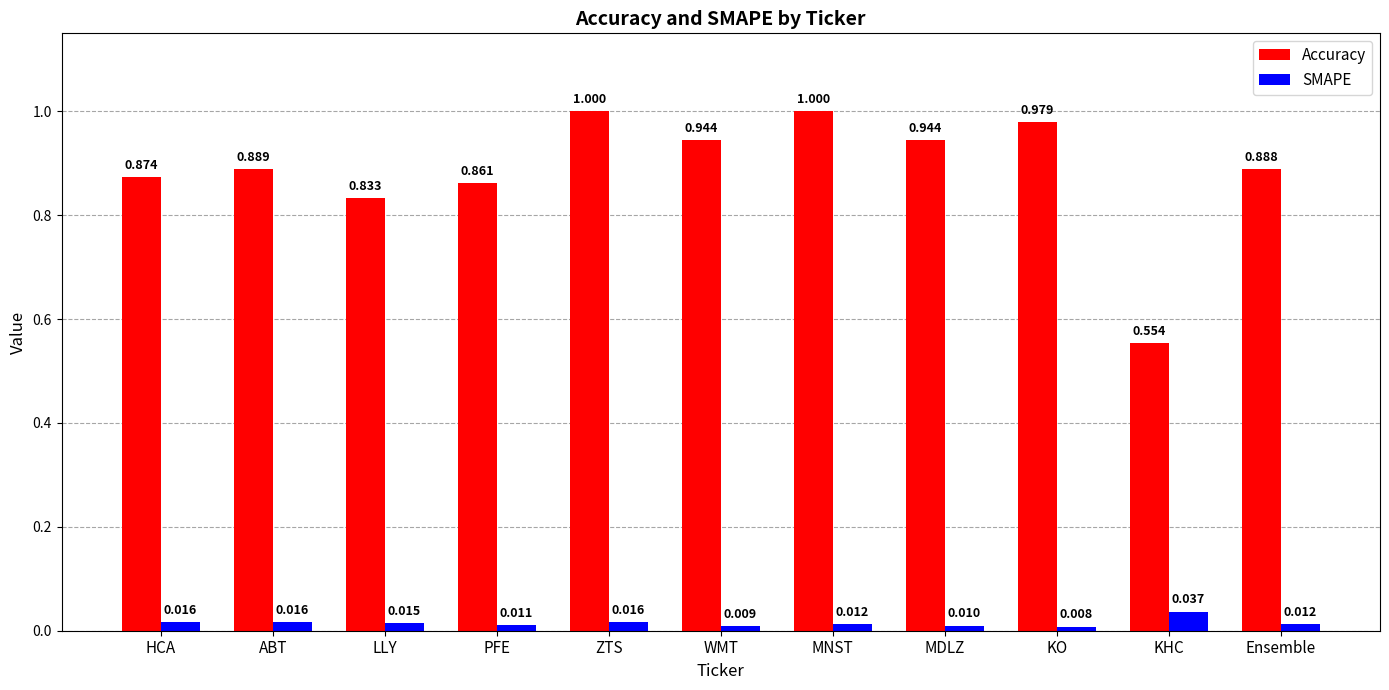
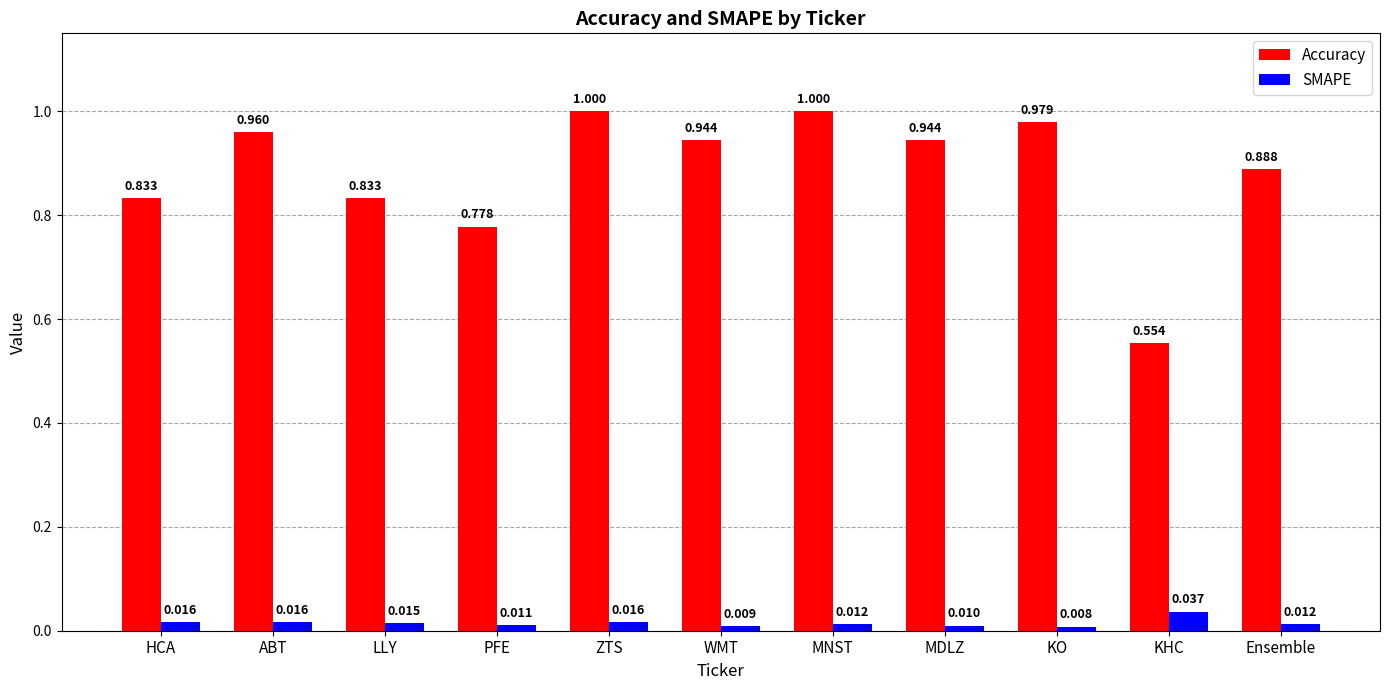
  {
    "Accuracy": {
-     "HCA": 0.874,
-     "ABT": 0.889,
+     "HCA": 0.833,
+     "ABT": 0.960,
      "LLY": 0.833,
-     "PFE": 0.861,
+     "PFE": 0.778,
      "ZTS": 1.000,
      "WMT": 0.944,
      "MNST": 1.000,
      "MDLZ": 0.944,
      "KO": 0.979,
      "KHC": 0.554,
      "Ensemble": 0.888
    },
    "SMAPE": {
      "HCA": 0.016,
      "ABT": 0.016,
      "LLY": 0.015,
      "PFE": 0.011,
      "ZTS": 0.016,
      "WMT": 0.009,
      "MNST": 0.012,
      "MDLZ": 0.010,
      "KO": 0.008,
      "KHC": 0.037,
      "Ensemble": 0.012
    }
  }
